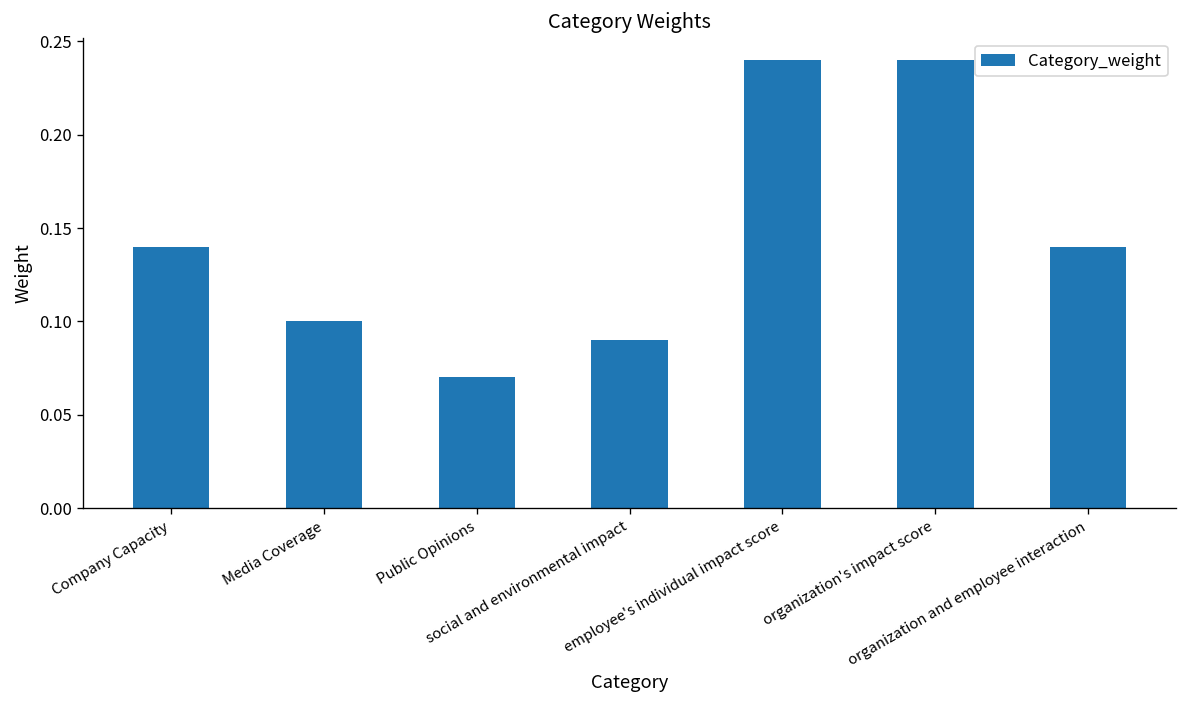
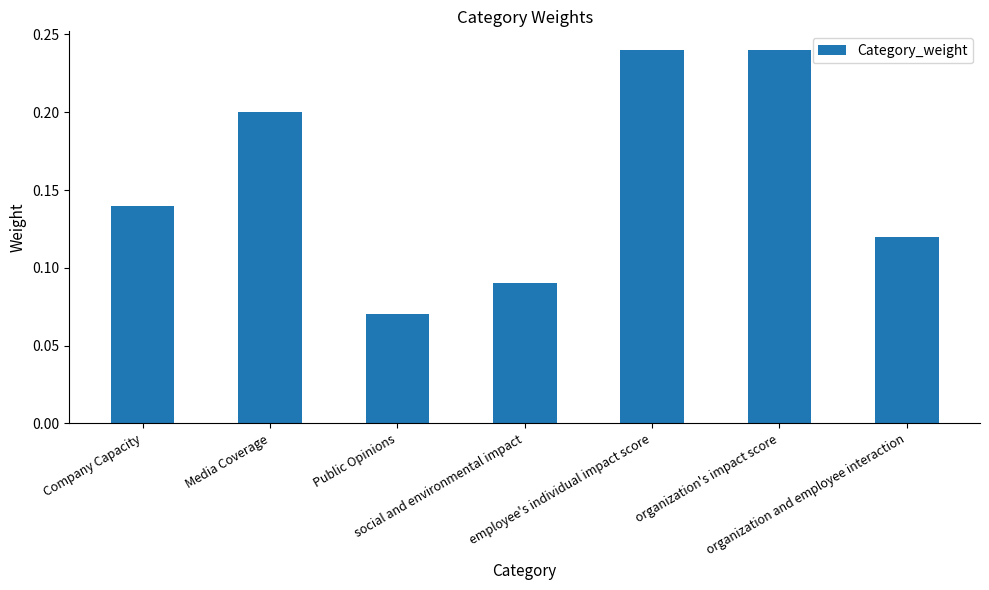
  {
    "Company Capacity": 0.14,
-   "Media Coverage": 0.1,
+   "Media Coverage": 0.2,
    "Public Opinions": 0.07,
    "social and environmental impact": 0.09,
    "employee's individual impact score": 0.24,
    "organization's impact score": 0.24,
-   "organization and employee interaction": 0.14
+   "organization and employee interaction": 0.12
  }
